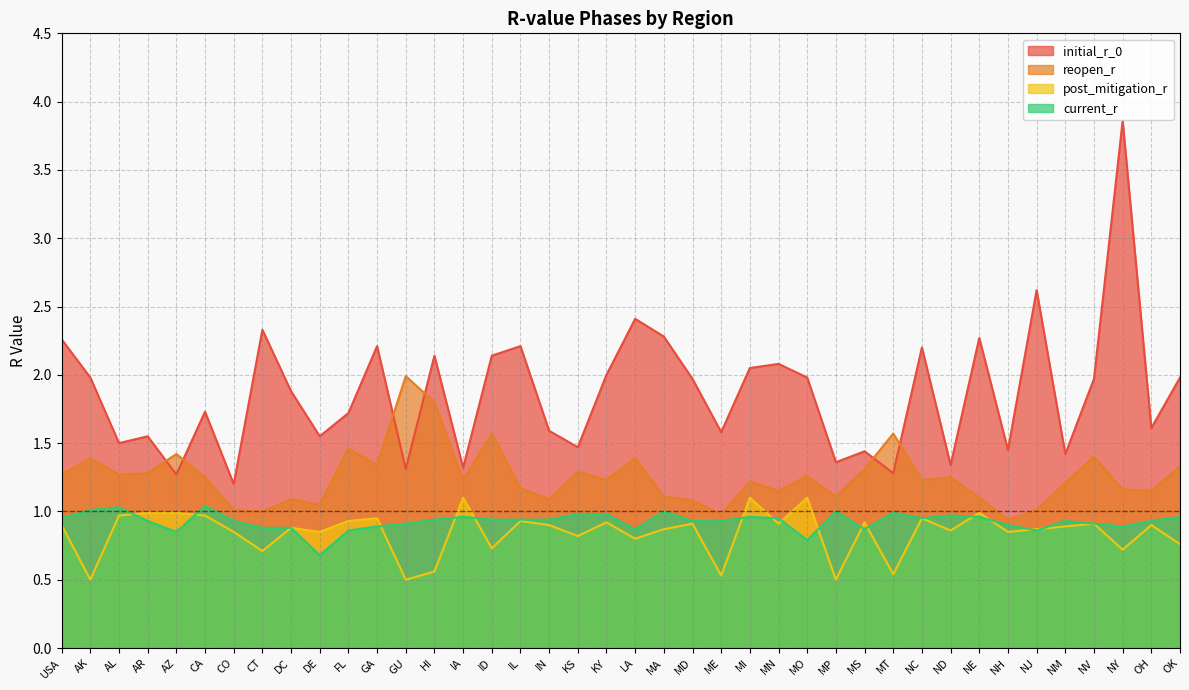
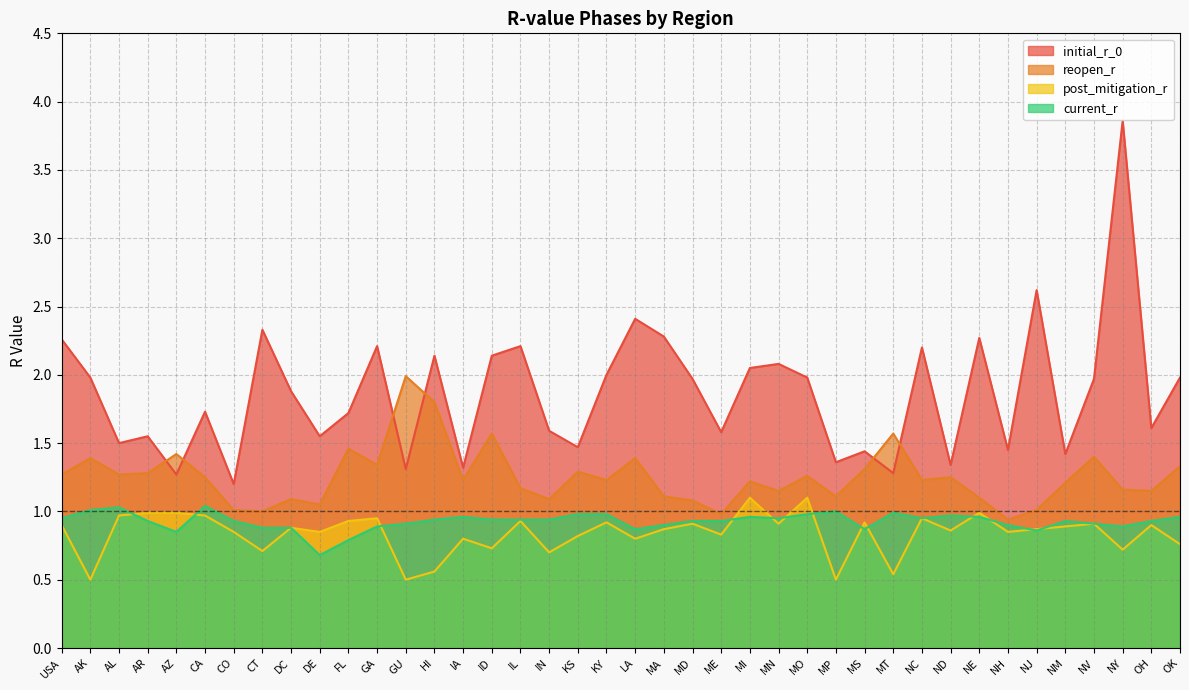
  {
    "post_mitigation_r": {
      "USA": 0.90,
      "AK": 0.50,
      "AL": 0.97,
      "AR": 0.99,
      "AZ": 0.99,
      "CA": 0.97,
      "CO": 0.85,
      "CT": 0.71,
      "DE": 0.85,
      "FL": 0.93,
      "GA": 0.95,
      "GU": 0.50,
      "HI": 0.56,
-     "IA": 1.1,
+     "IA": 0.8,
      "ID": 0.73,
-     "IN": 0.9,
+     "IN": 0.7,
      "KS": 0.82,
      "KY": 0.92,
      "LA": 0.80,
      "MA": 0.87,
      "MD": 0.91,
-     "ME": 0.53,
+     "ME": 0.83,
      "MI": 1.10,
      "MN": 0.91,
      "MO": 1.10,
      "MP": 0.50,
      "MS": 0.92,
      "MT": 0.54,
      "ND": 0.86,
      "NE": 0.99,
      "NH": 0.85,
      "NM": 0.89,
      "NY": 0.72,
      "OH": 0.90,
      "OK": 0.76
    },
    "current_r": {
      "USA": 0.95,
      "AK": 1.01,
      "AL": 1.03,
      "AR": 0.93,
      "AZ": 0.85,
      "CA": 1.04,
      "CO": 0.93,
      "CT": 0.88,
      "DE": 0.68,
-     "FL": 0.86,
+     "FL": 0.79,
      "GA": 0.89,
      "GU": 0.91,
      "HI": 0.94,
      "IA": 0.96,
      "ID": 0.94,
      "IN": 0.94,
      "KS": 0.98,
      "KY": 0.98,
      "LA": 0.87,
-     "MA": 1.0,
+     "MA": 0.9,
      "MD": 0.93,
      "ME": 0.93,
      "MI": 0.96,
      "MN": 0.95,
-     "MO": 0.79,
+     "MO": 0.98,
      "MP": 1.00,
      "MS": 0.87,
      "MT": 0.99,
      "ND": 0.97,
      "NE": 0.96,
      "NH": 0.90,
      "NM": 0.93,
      "NY": 0.89,
      "OH": 0.93,
      "OK": 0.96
    }
  }
